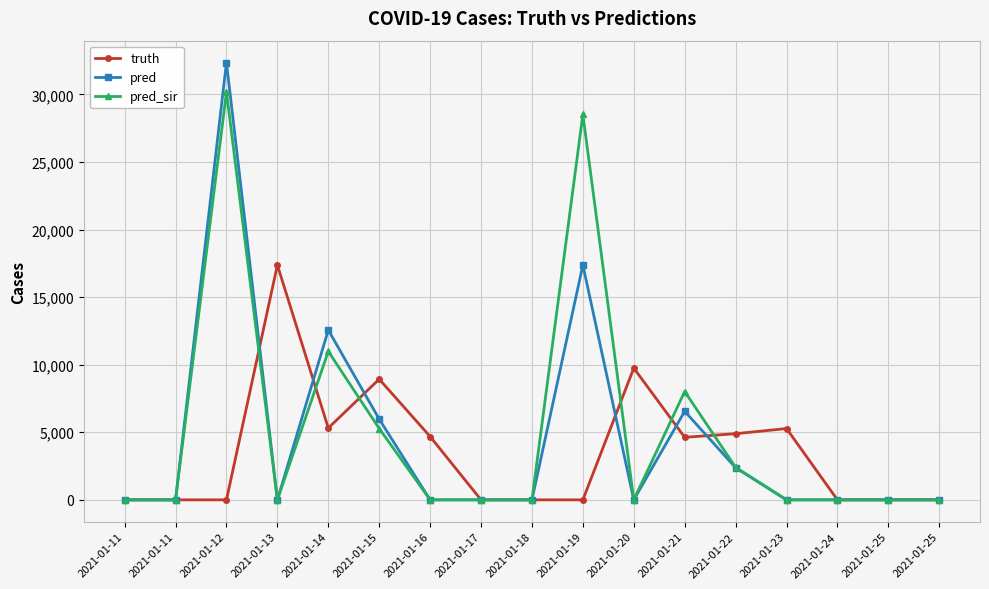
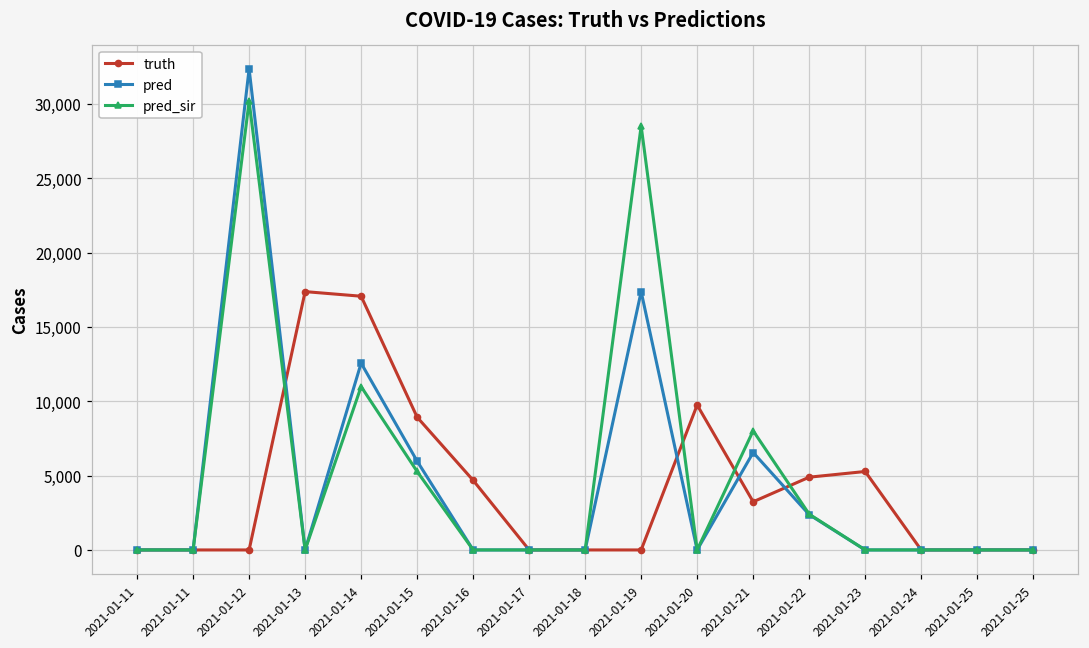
  {
    "truth": {
      "2021-01-12": "0",
      "2021-01-13": "17,400",
-     "2021-01-14": "5,300",
+     "2021-01-14": "17,100",
      "2021-01-15": "8,900",
      "2021-01-16": "4,700",
      "2021-01-19": "0",
      "2021-01-20": "9,700",
-     "2021-01-21": "4,600",
+     "2021-01-21": "3,200",
      "2021-01-22": "4,900",
      "2021-01-23": "5,300"
    },
    "pred": {
      "2021-01-12": "32,400",
      "2021-01-14": "12,600",
      "2021-01-15": "6,000",
      "2021-01-19": "17,400",
      "2021-01-21": "6,600"
    },
    "pred_sir": {
      "2021-01-12": "30,200",
      "2021-01-14": "11,000",
      "2021-01-15": "5,300",
      "2021-01-19": "28,500",
      "2021-01-21": "8,000"
    }
  }
